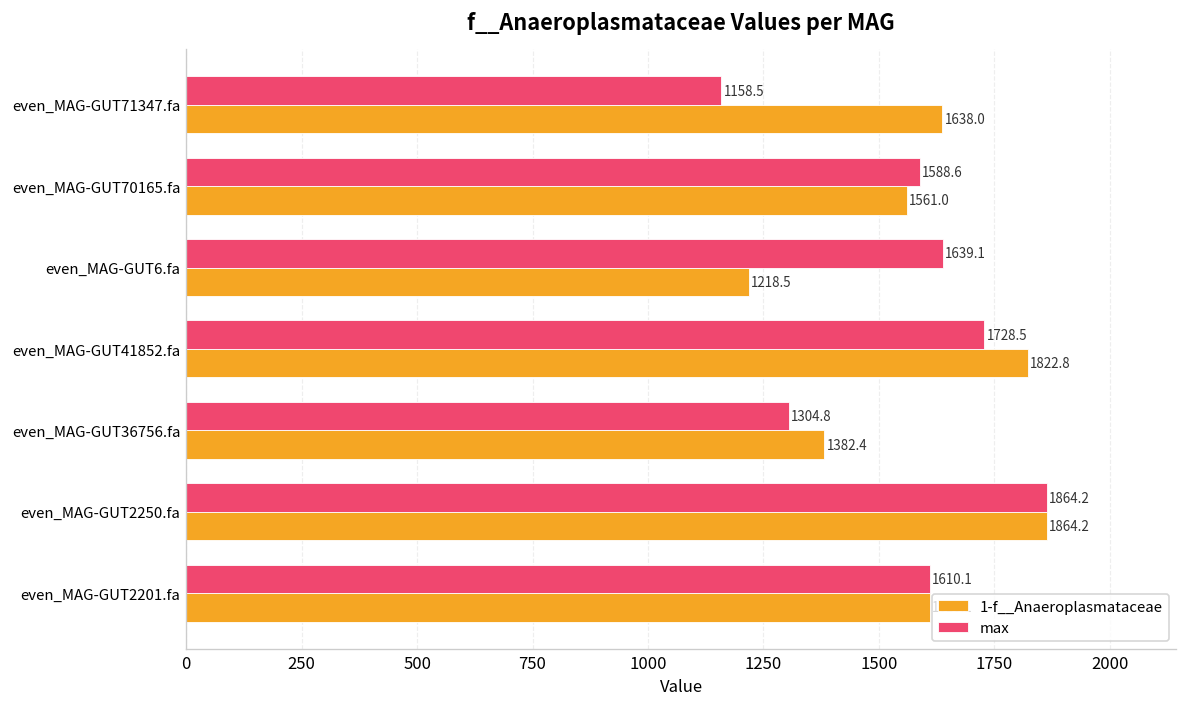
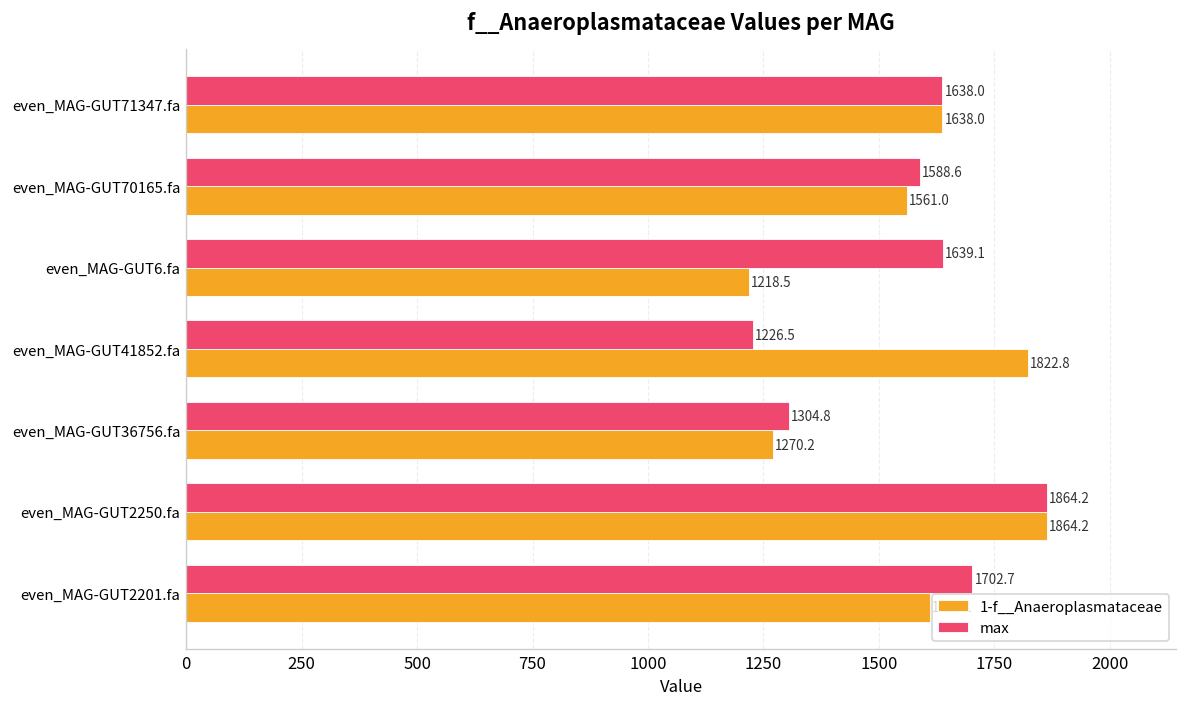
  {
    "1-f__Anaeroplasmataceae": {
      "even_MAG-GUT71347.fa": 1638.0,
      "even_MAG-GUT70165.fa": 1561.0,
      "even_MAG-GUT6.fa": 1218.5,
      "even_MAG-GUT41852.fa": 1822.8,
-     "even_MAG-GUT36756.fa": 1382.4,
+     "even_MAG-GUT36756.fa": 1270.2,
      "even_MAG-GUT2250.fa": 1864.2
    },
    "max": {
-     "even_MAG-GUT71347.fa": 1158.5,
+     "even_MAG-GUT71347.fa": 1638.0,
      "even_MAG-GUT70165.fa": 1588.6,
      "even_MAG-GUT6.fa": 1639.1,
-     "even_MAG-GUT41852.fa": 1728.5,
+     "even_MAG-GUT41852.fa": 1226.5,
      "even_MAG-GUT36756.fa": 1304.8,
      "even_MAG-GUT2250.fa": 1864.2,
-     "even_MAG-GUT2201.fa": 1610.1
+     "even_MAG-GUT2201.fa": 1702.7
    }
  }
